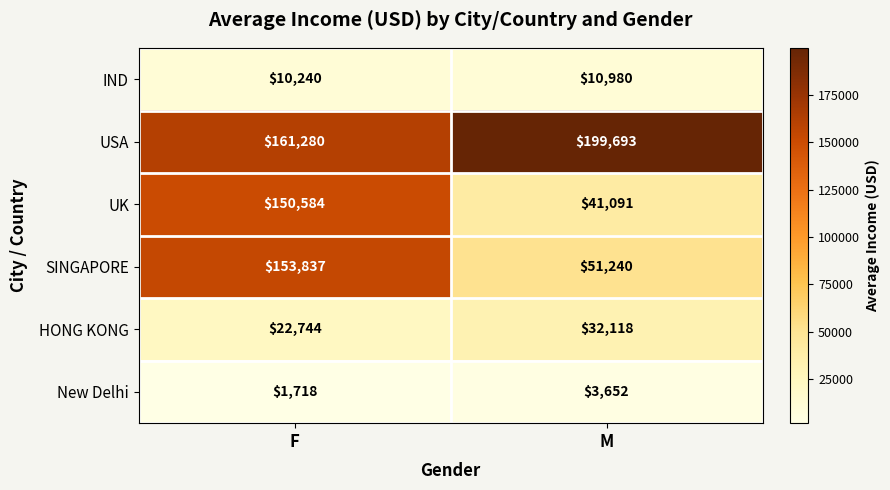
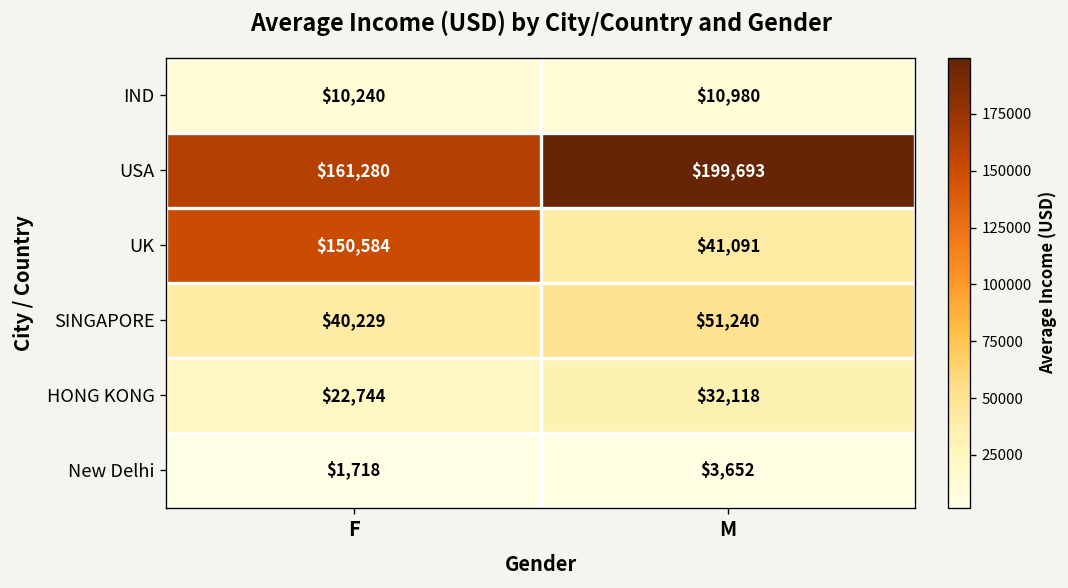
  {
    "IND": {
      "F": "$10,240",
      "M": "$10,980"
    },
    "USA": {
      "F": "$161,280",
      "M": "$199,693"
    },
    "UK": {
      "F": "$150,584",
      "M": "$41,091"
    },
    "SINGAPORE": {
-     "F": "$153,837",
+     "F": "$40,229",
      "M": "$51,240"
    },
    "HONG KONG": {
      "F": "$22,744",
      "M": "$32,118"
    },
    "New Delhi": {
      "F": "$1,718",
      "M": "$3,652"
    }
  }
